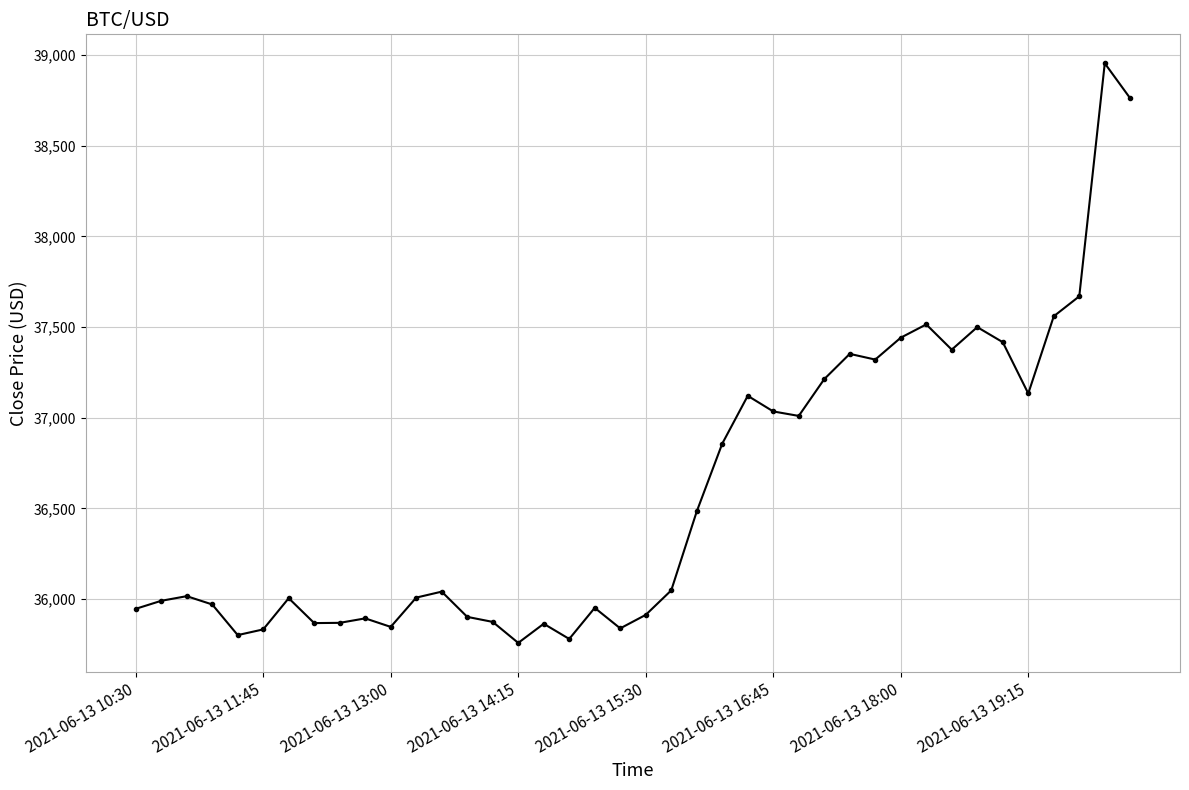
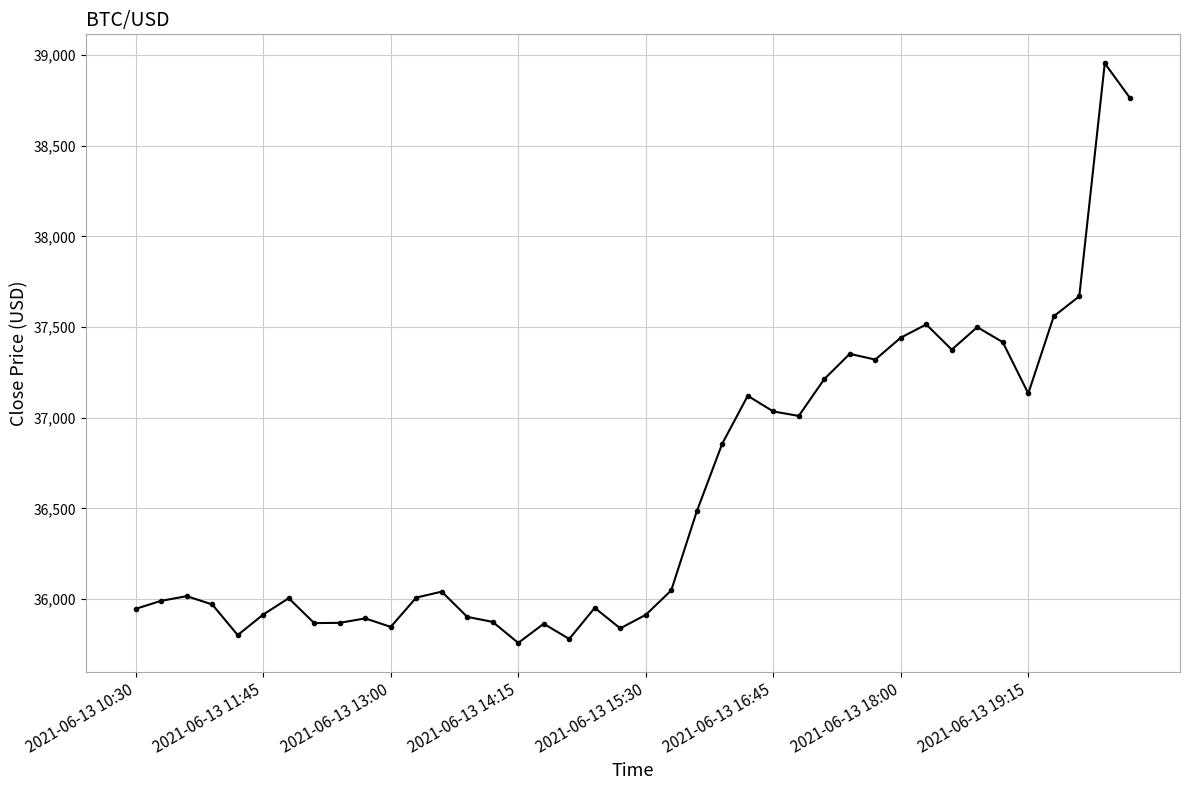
  {
    "2021-06-13 10:30": "35,950",
-   "2021-06-13 11:45": "35,830",
+   "2021-06-13 11:45": "35,910",
    "2021-06-13 13:00": "35,850",
    "2021-06-13 14:15": "35,760",
    "2021-06-13 15:30": "35,910",
    "2021-06-13 16:45": "37,030",
    "2021-06-13 18:00": "37,440",
    "2021-06-13 19:15": "37,130"
  }
